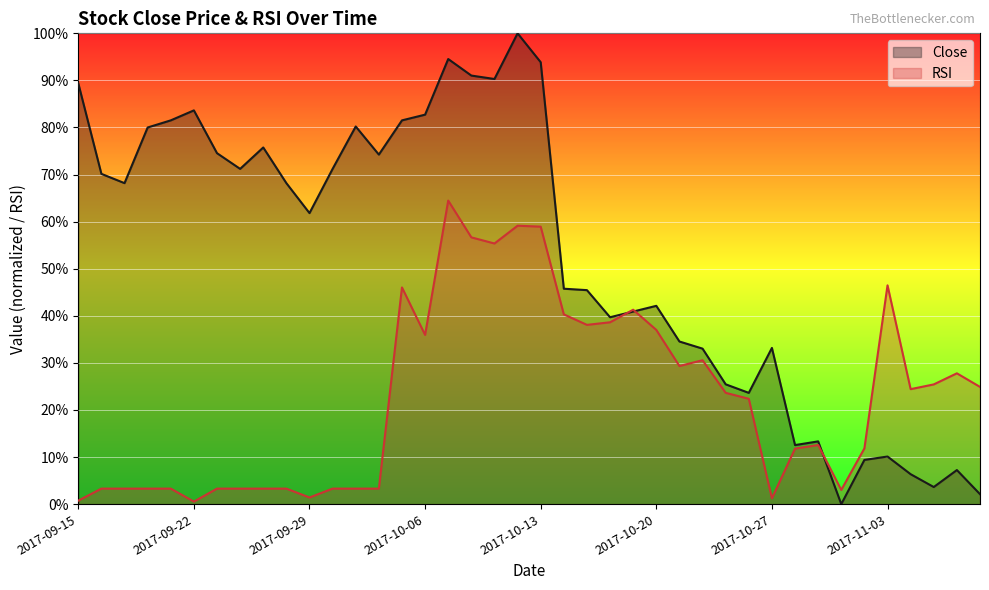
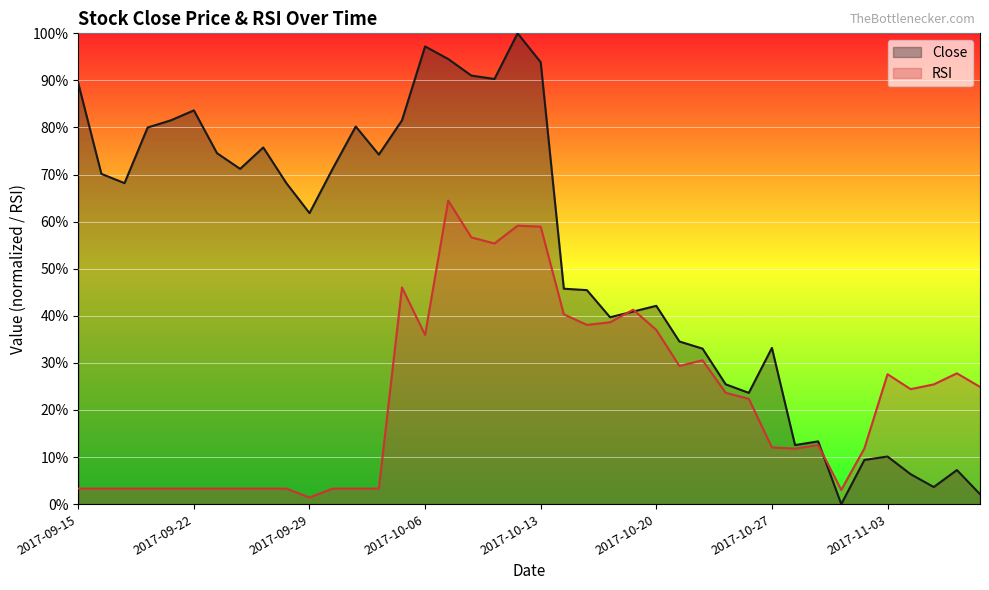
  {
    "Close": {
      "2017-09-15": "89%",
      "2017-09-22": "84%",
      "2017-09-29": "62%",
-     "2017-10-06": "83%",
+     "2017-10-06": "97%",
      "2017-10-13": "94%",
      "2017-10-20": "42%",
      "2017-10-27": "33%",
      "2017-11-03": "10%"
    },
    "RSI": {
-     "2017-09-15": "1%",
-     "2017-09-22": "1%",
+     "2017-09-15": "3%",
+     "2017-09-22": "3%",
      "2017-09-29": "1%",
      "2017-10-06": "36%",
      "2017-10-13": "59%",
      "2017-10-20": "37%",
-     "2017-10-27": "1%",
-     "2017-11-03": "46%"
+     "2017-10-27": "12%",
+     "2017-11-03": "28%"
    }
  }
